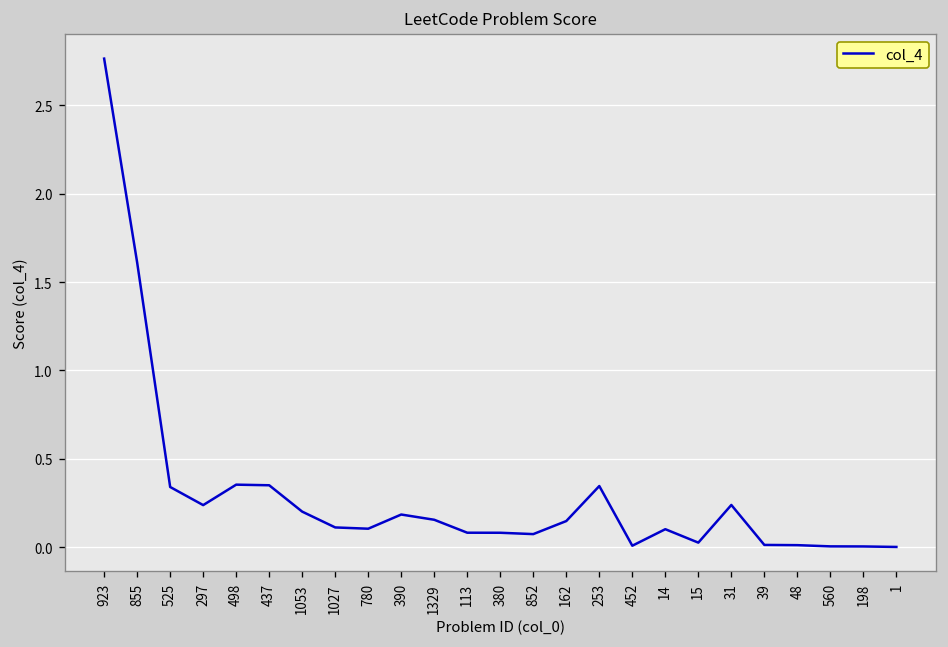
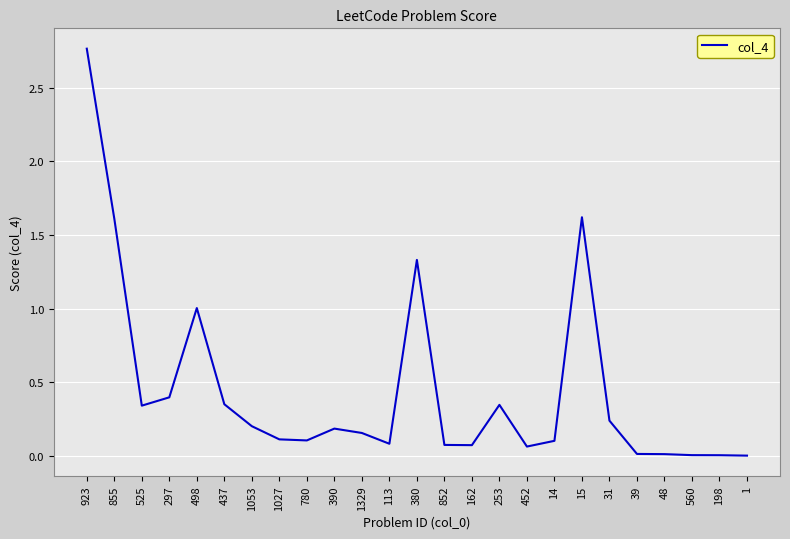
  {
    "923": 2.76,
    "855": 1.61,
    "525": 0.34,
-   "297": 0.24,
-   "498": 0.35,
+   "297": 0.40,
+   "498": 1.00,
    "437": 0.35,
    "1053": 0.20,
    "1027": 0.11,
    "780": 0.10,
    "390": 0.18,
    "1329": 0.15,
    "113": 0.08,
-   "380": 0.08,
+   "380": 1.33,
    "852": 0.07,
-   "162": 0.15,
+   "162": 0.07,
    "253": 0.35,
-   "452": 0.01,
+   "452": 0.06,
    "14": 0.10,
-   "15": 0.03,
+   "15": 1.62,
    "31": 0.24,
    "39": 0.01,
    "48": 0.01,
    "560": 0.00,
    "198": 0.00,
    "1": 0.00
  }
